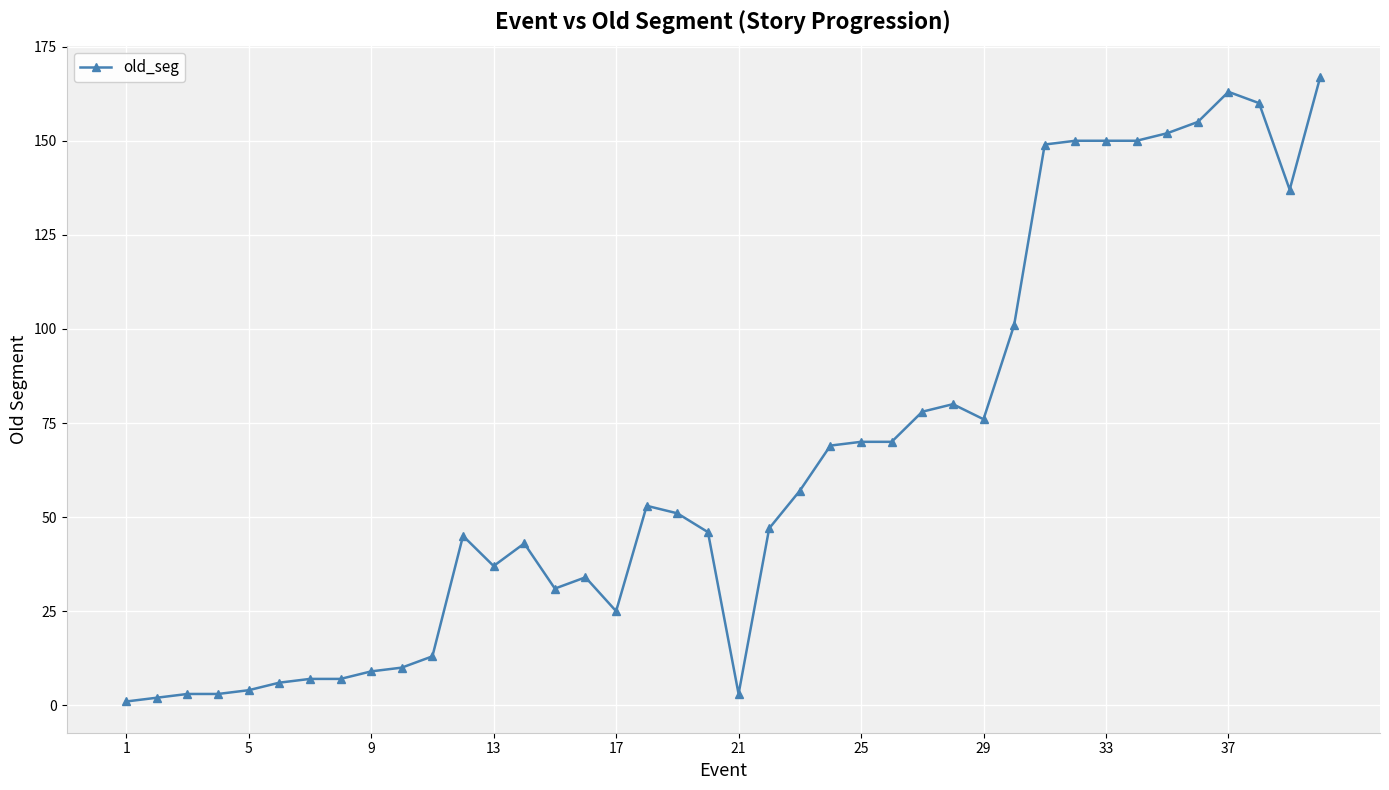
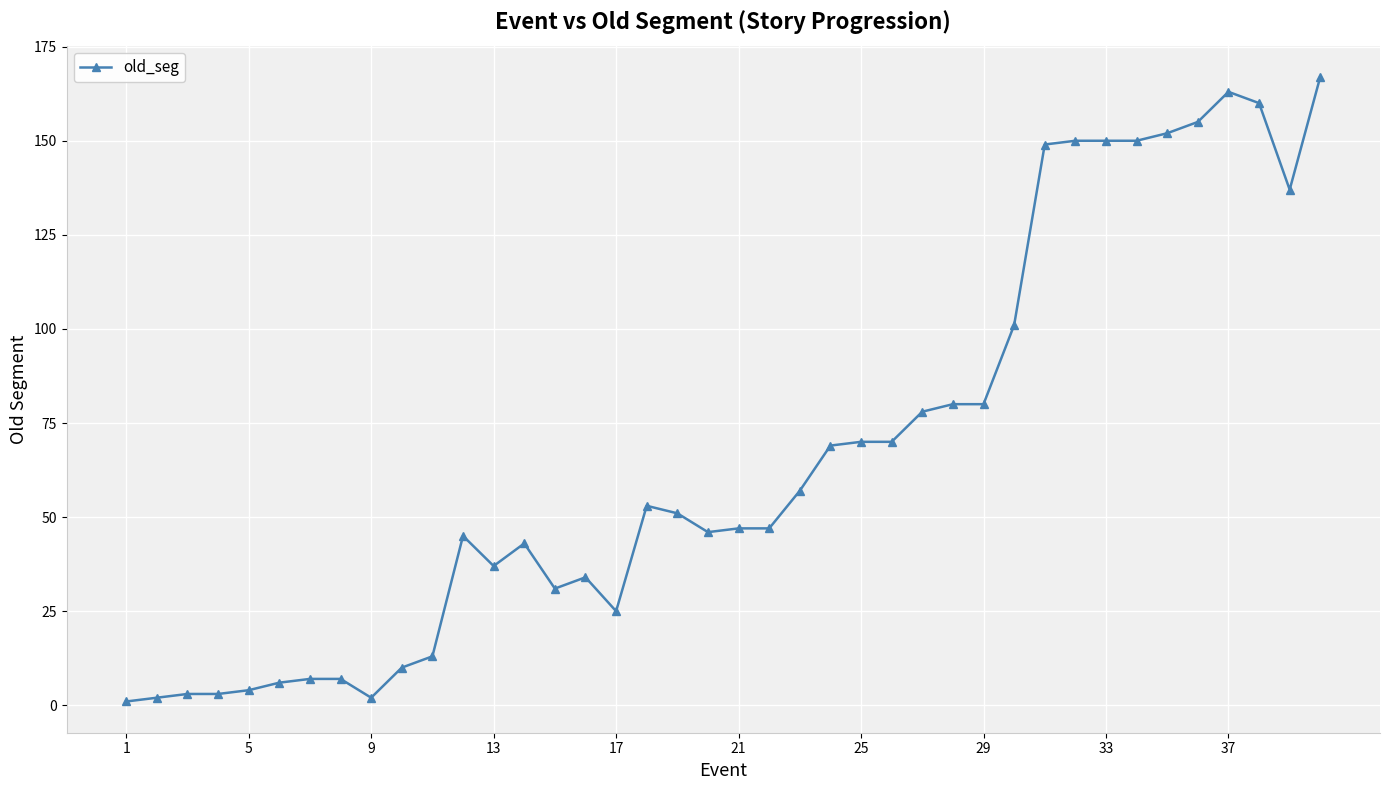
  {
    "1": 1,
    "5": 4,
-   "9": 9,
+   "9": 2,
    "13": 37,
    "17": 25,
-   "21": 3,
+   "21": 47,
    "25": 70,
-   "29": 76,
+   "29": 80,
    "33": 150,
    "37": 163
  }
